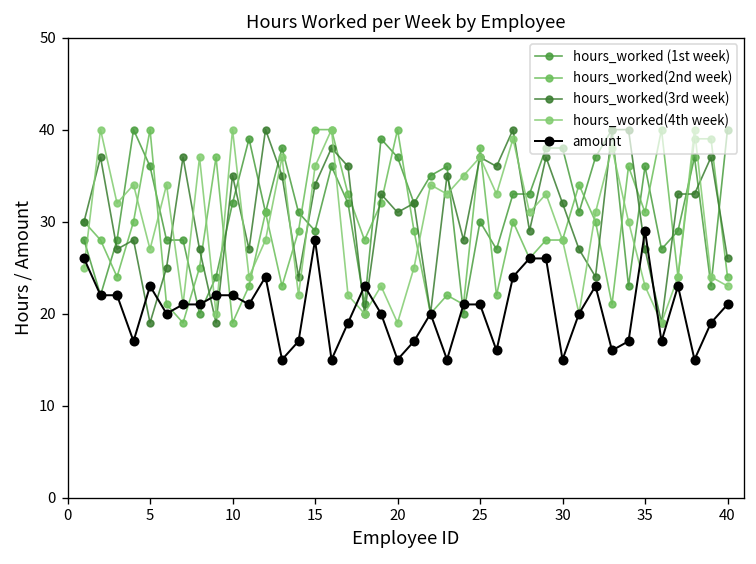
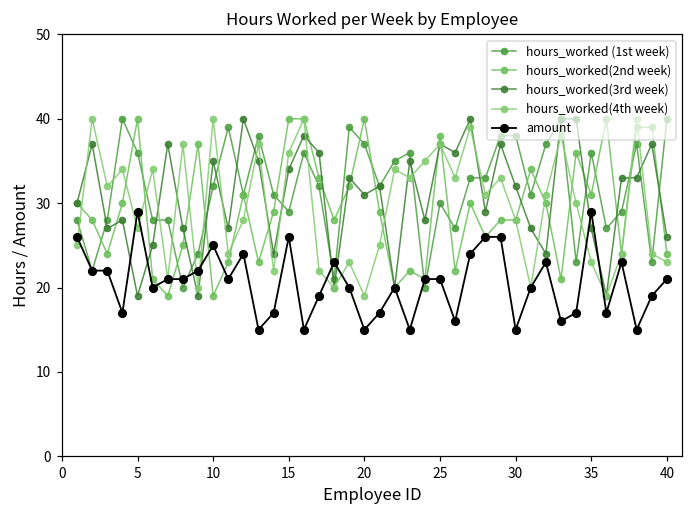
  {
    "amount": {
-     "5": 23,
-     "10": 22,
-     "15": 28,
+     "5": 29,
+     "10": 25,
+     "15": 26,
      "20": 15,
      "25": 21,
      "30": 15,
      "35": 29,
      "40": 21
    }
  }
